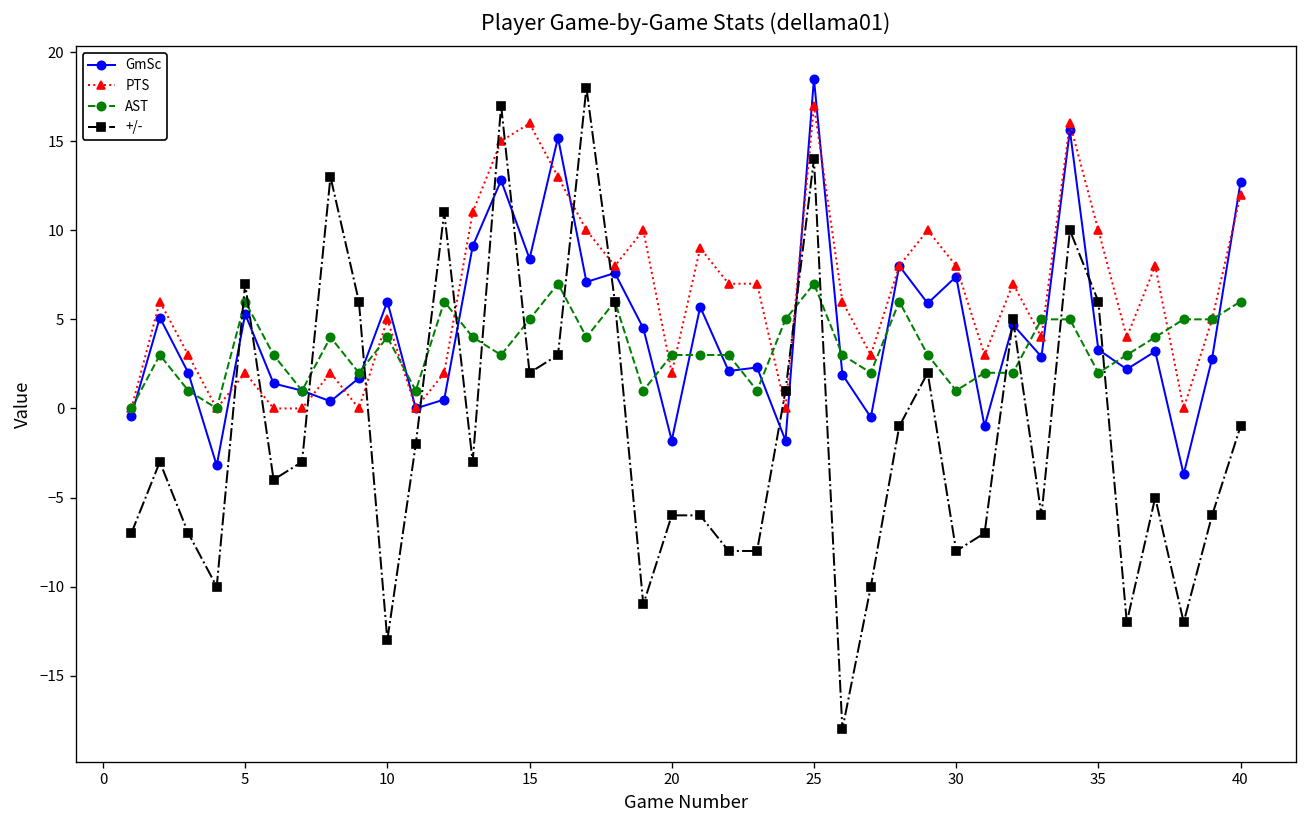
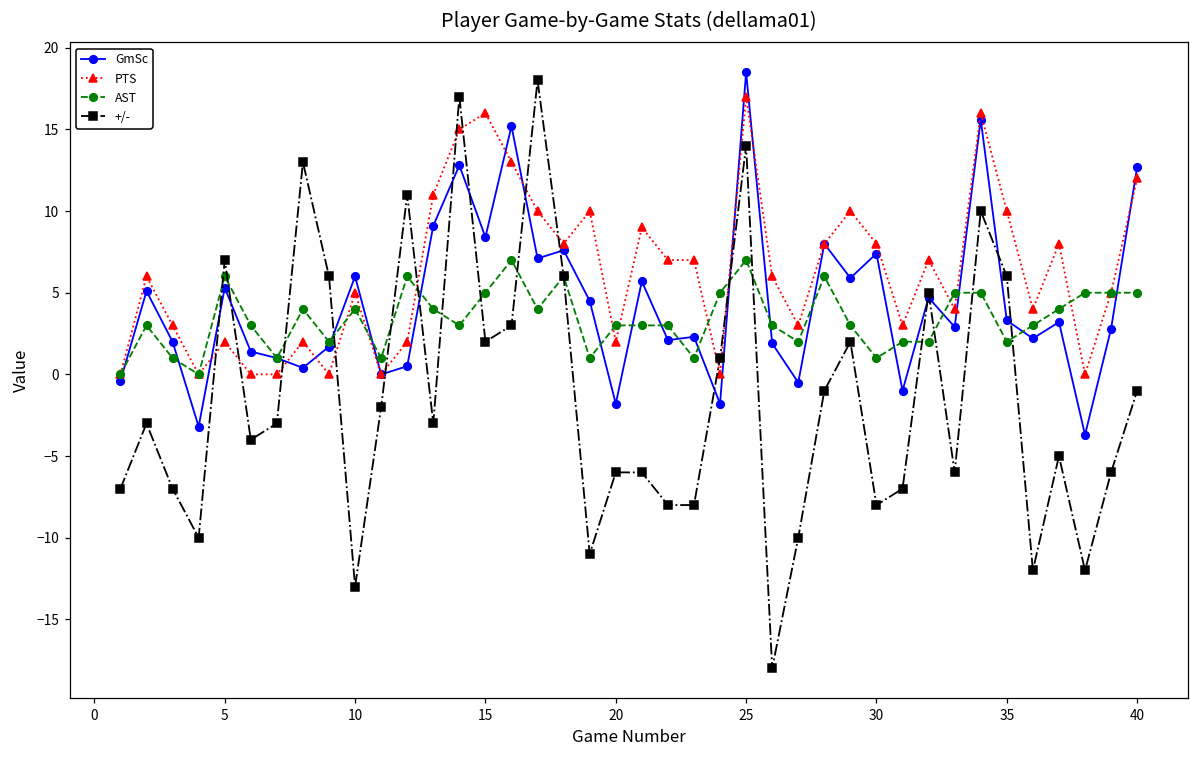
  {
    "GmSc": {
      "5": 5.3,
      "10": 6,
      "15": 8.4,
      "20": -1.8,
      "25": 18.5,
      "30": 7.4,
      "35": 3.3,
      "40": 12.7
    },
    "PTS": {
      "5": 2,
      "10": 5,
      "15": 16,
      "20": 2,
      "25": 17,
      "30": 8,
      "35": 10,
      "40": 12
    },
    "AST": {
      "5": 6,
      "10": 4,
      "15": 5,
      "20": 3,
      "25": 7,
      "30": 1,
      "35": 2,
-     "40": 6
+     "40": 5
    },
    "+/-": {
      "5": 7,
      "10": -13,
      "15": 2,
      "20": -6,
      "25": 14,
      "30": -8,
      "35": 6,
      "40": -1
    }
  }
